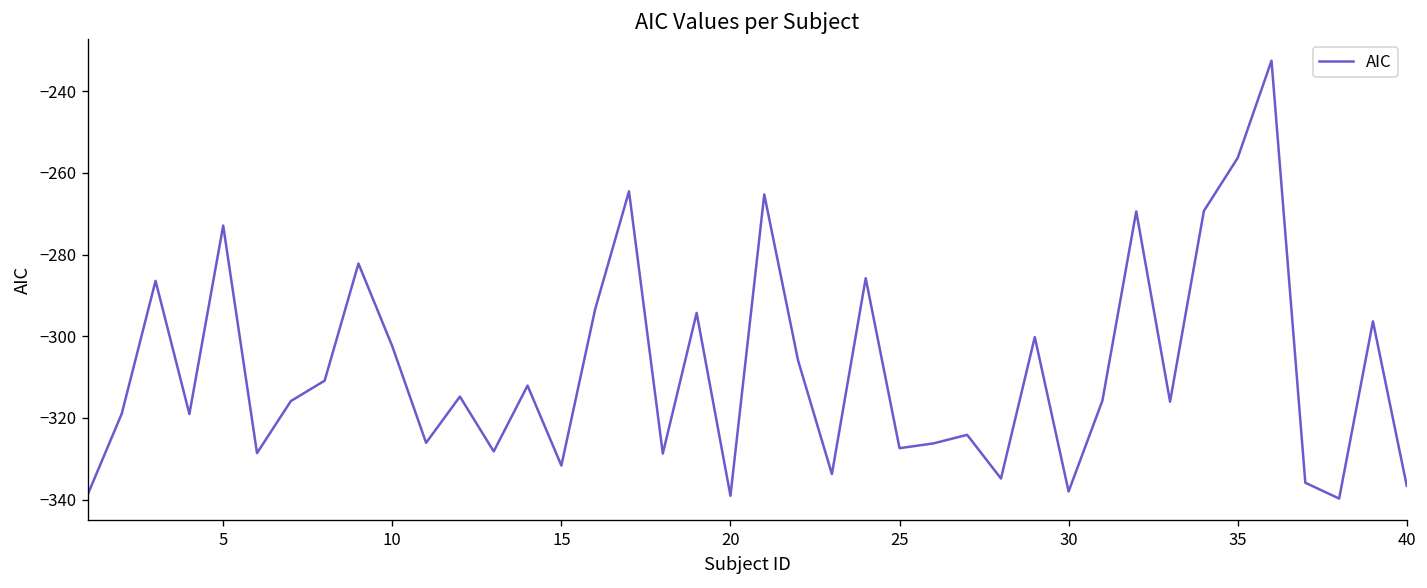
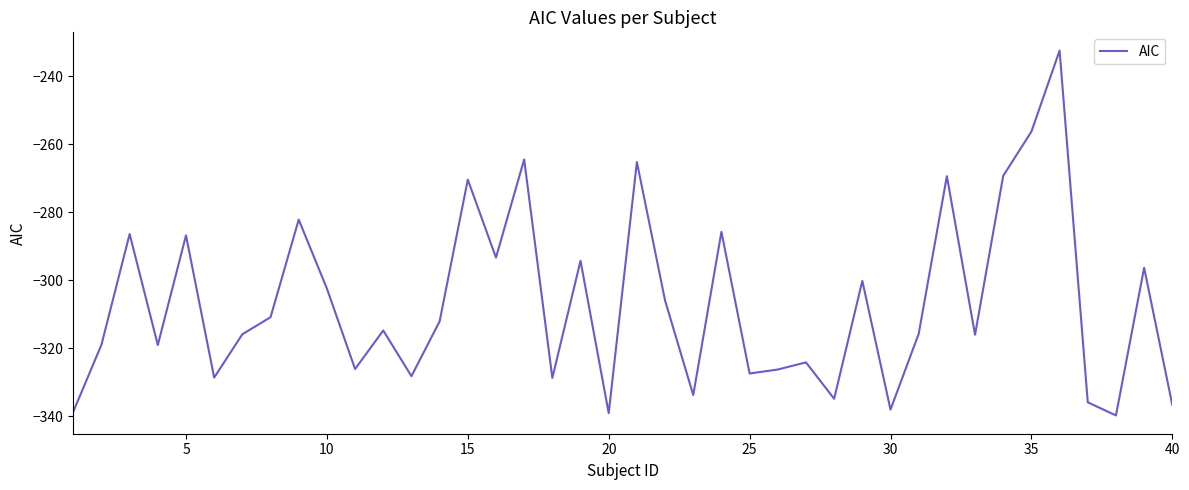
  {
-   "5": -273,
+   "5": -287,
    "10": -302,
-   "15": -332,
+   "15": -270,
    "20": -339,
    "25": -327,
    "30": -338,
    "35": -256,
    "40": -337
  }
